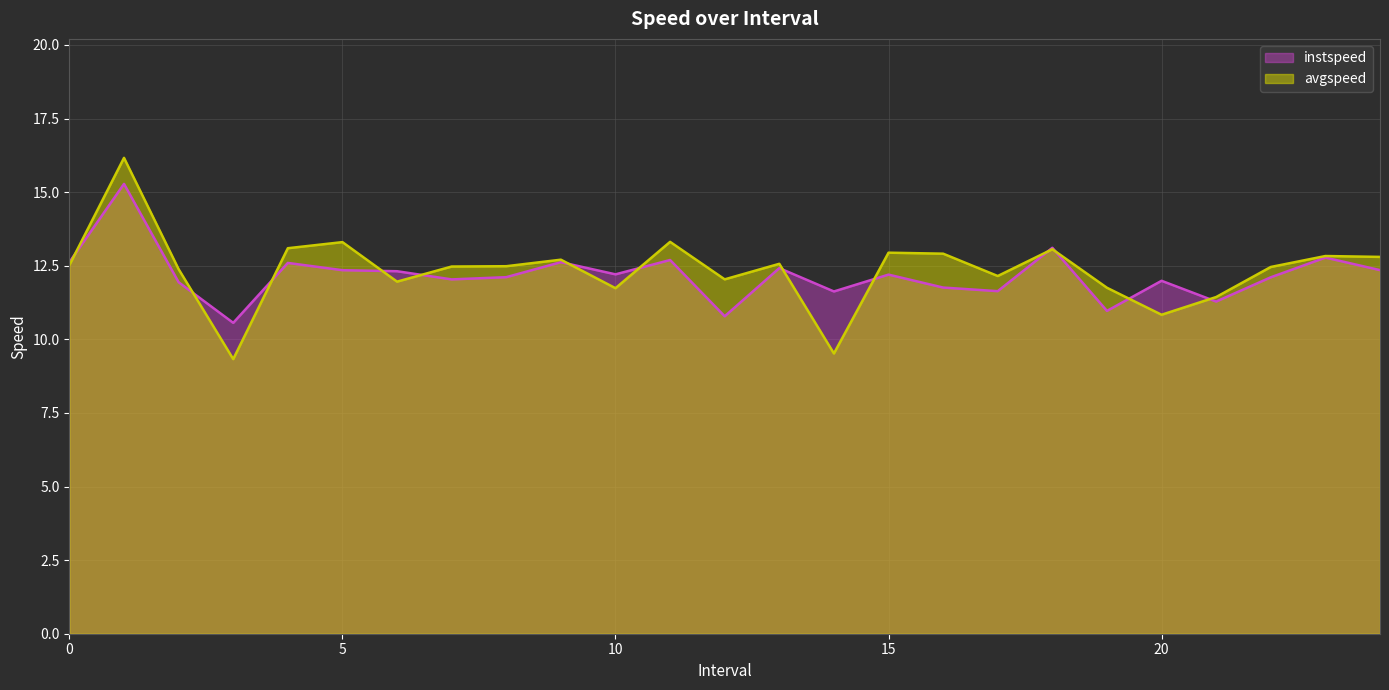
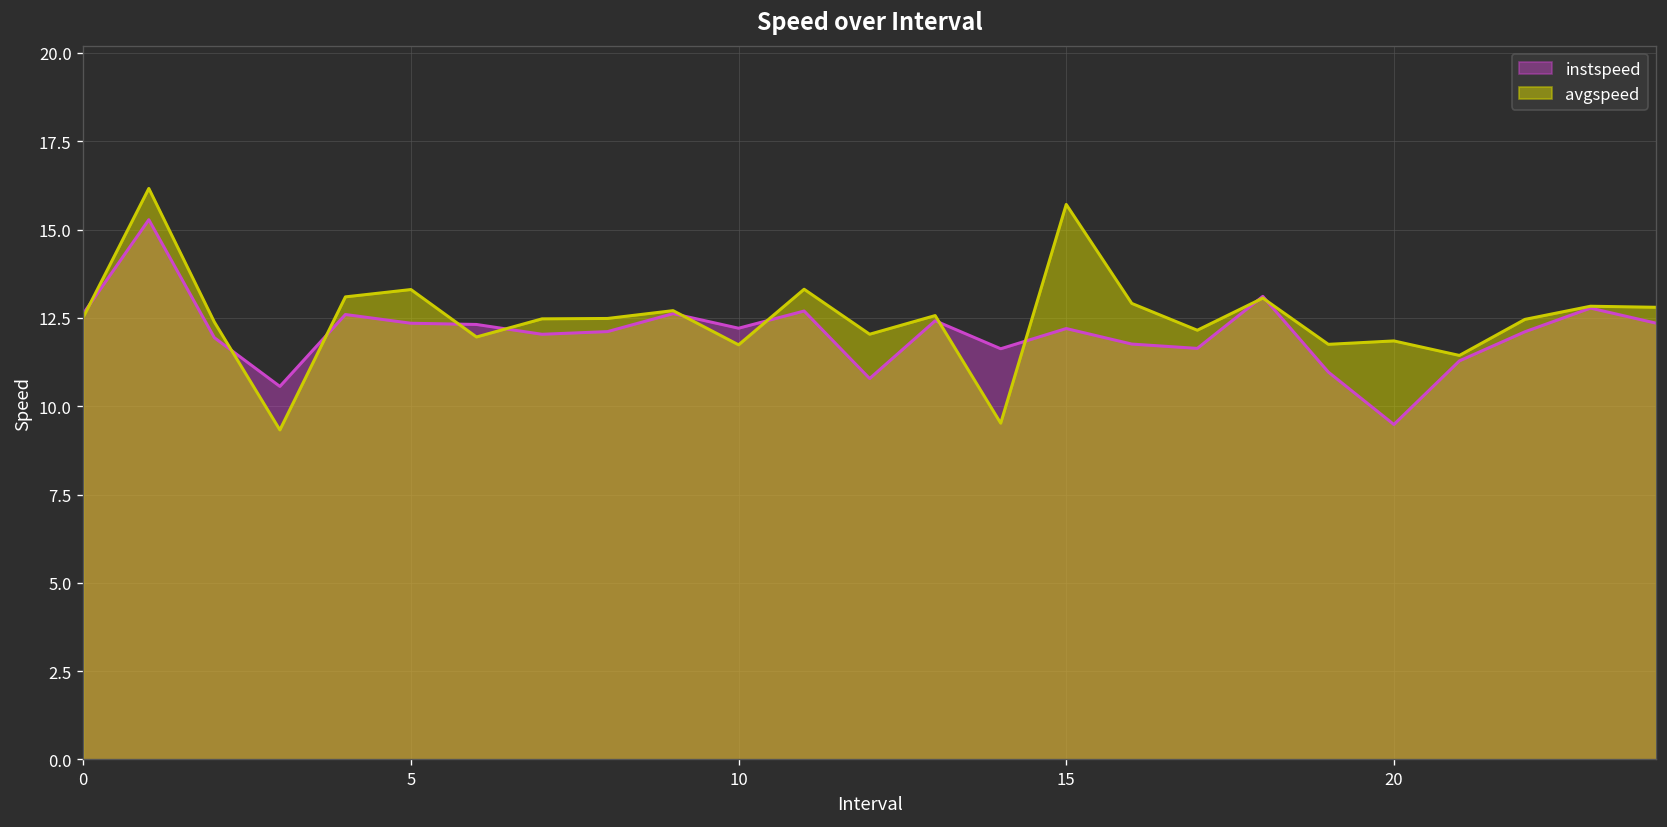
  {
    "instspeed": {
      "0": 12.6,
      "5": 12.3,
      "10": 12.2,
      "15": 12.2,
-     "20": 12.0
+     "20": 9.5
    },
    "avgspeed": {
      "0": 12.5,
      "5": 13.3,
      "10": 11.7,
-     "15": 12.9,
-     "20": 10.8
+     "15": 15.7,
+     "20": 11.8
    }
  }
